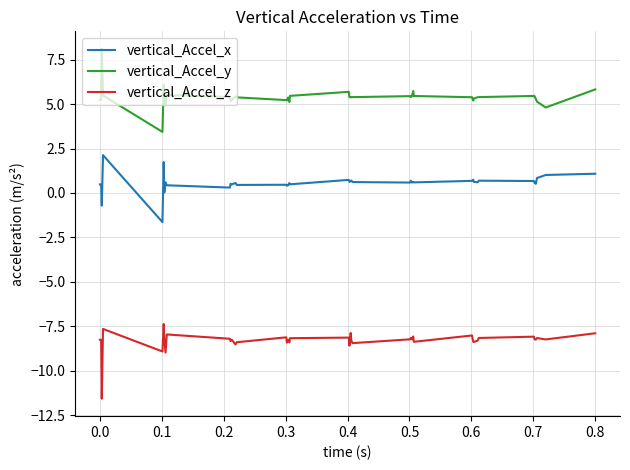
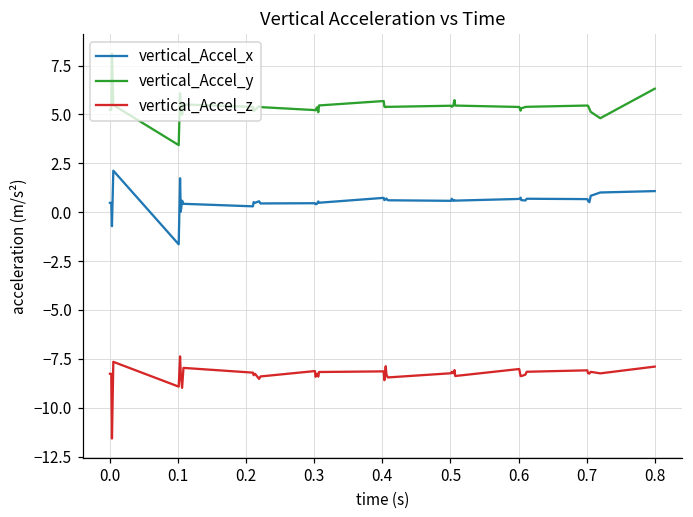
  {
    "vertical_Accel_x": {
      "0.0": 0.5,
      "0.8": 1.1
    },
    "vertical_Accel_y": {
-     "0.8": 5.8
+     "0.8": 6.3
    },
    "vertical_Accel_z": {
      "0.0": -8.3,
      "0.8": -7.9
    }
  }
